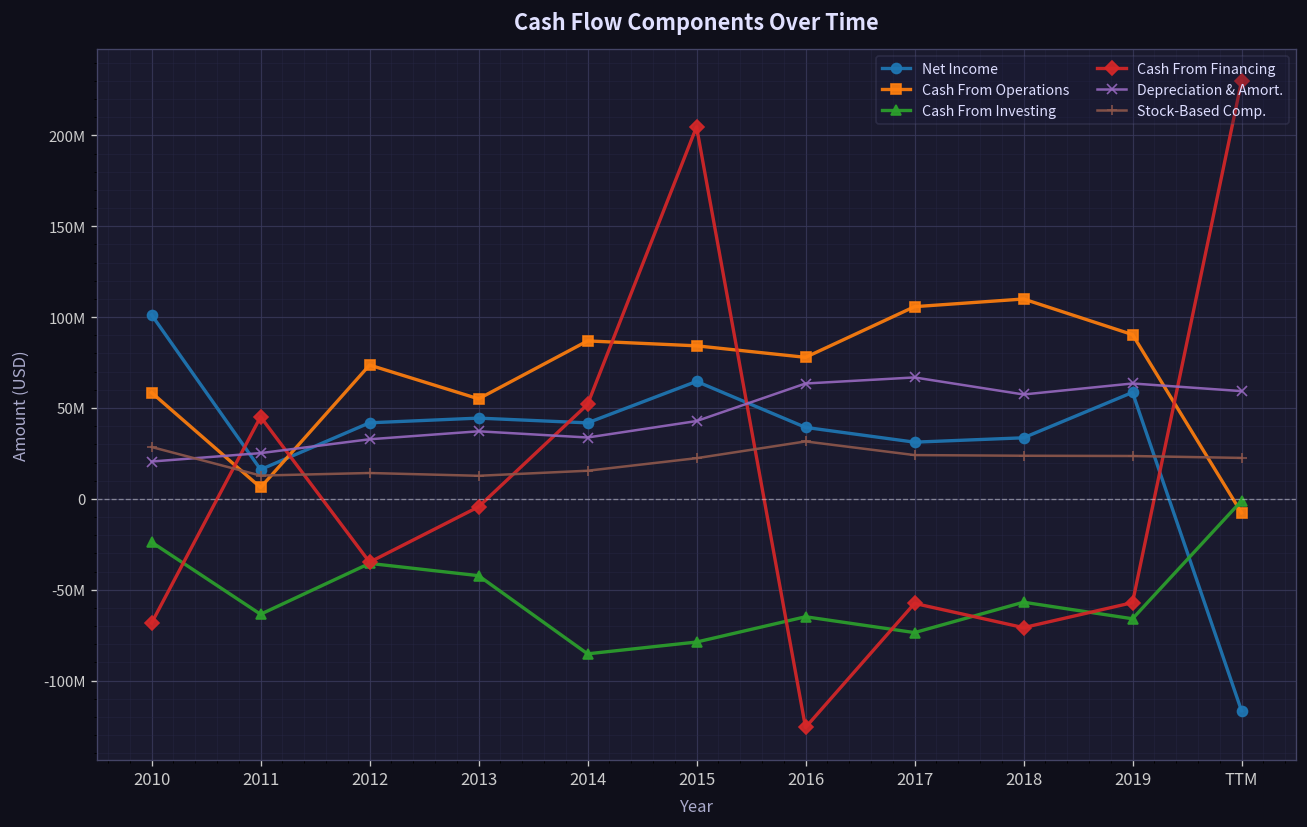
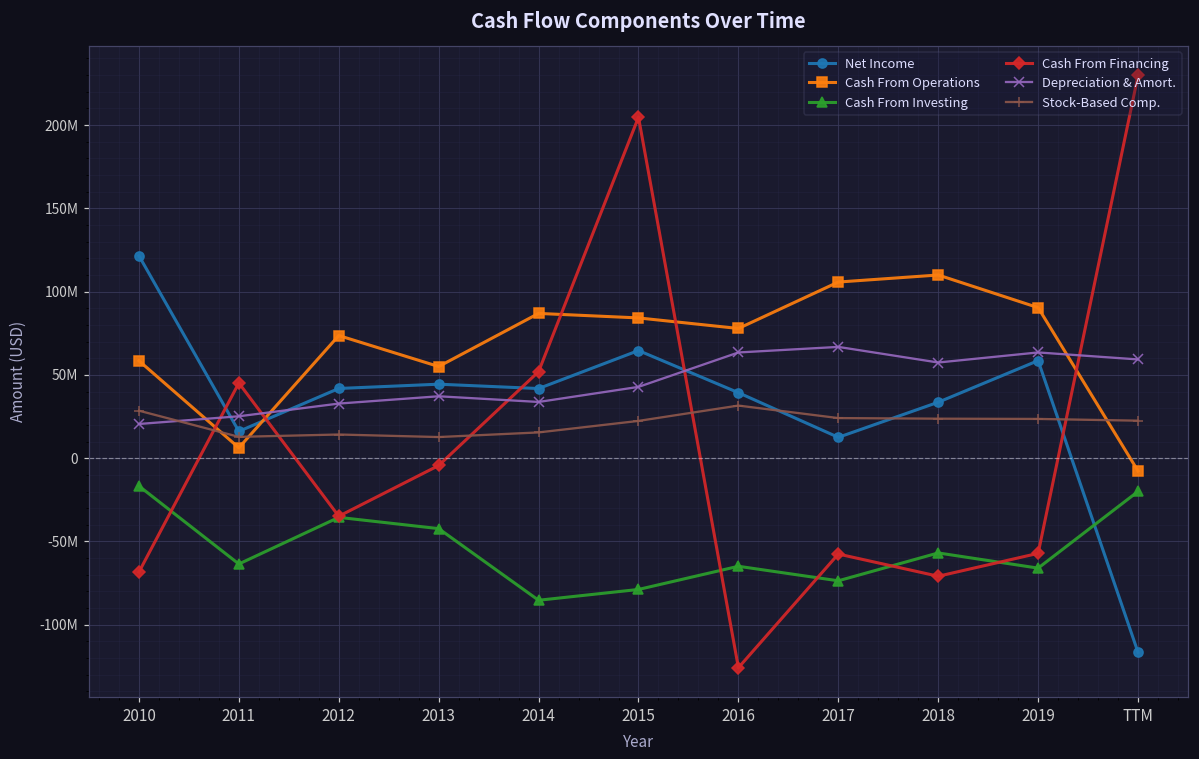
  {
    "Net Income": {
-     "2010": 101000000,
+     "2010": 122000000,
      "2011": 16000000,
      "2012": 42000000,
      "2013": 44000000,
      "2014": 42000000,
      "2015": 65000000,
      "2016": 39000000,
-     "2017": 31000000,
+     "2017": 13000000,
      "2018": 34000000,
      "2019": 59000000,
      "TTM": -117000000
    },
    "Cash From Operations": {
      "2010": 58000000,
      "2011": 6000000,
      "2012": 74000000,
      "2013": 55000000,
      "2014": 87000000,
      "2015": 84000000,
      "2016": 78000000,
      "2017": 106000000,
      "2018": 110000000,
      "2019": 90000000,
      "TTM": -8000000
    },
    "Cash From Investing": {
-     "2010": -24000000,
+     "2010": -17000000,
      "2011": -64000000,
      "2013": -42000000,
      "2014": -85000000,
      "2015": -79000000,
      "2016": -65000000,
      "2017": -74000000,
      "2018": -57000000,
      "2019": -66000000,
-     "TTM": -1000000
+     "TTM": -20000000
    },
    "Cash From Financing": {
      "2010": -68000000,
      "2011": 45000000,
      "2013": -4000000,
      "2014": 52000000,
      "2015": 205000000,
      "2016": -126000000,
      "2017": -58000000,
      "2018": -71000000,
      "2019": -57000000
    },
    "Depreciation & Amort.": {
      "2010": 21000000,
      "2011": 25000000,
      "2012": 33000000,
      "2013": 37000000,
      "2014": 34000000,
      "2015": 43000000,
      "2016": 63000000,
      "2017": 67000000,
      "2018": 57000000,
      "2019": 63000000,
      "TTM": 59000000
    },
    "Stock-Based Comp.": {
      "2010": 29000000,
      "2011": 13000000,
      "2012": 14000000,
      "2013": 13000000,
      "2014": 15000000,
      "2015": 22000000,
      "2016": 32000000,
      "2017": 24000000,
      "2018": 24000000,
      "2019": 24000000,
      "TTM": 23000000
    }
  }
